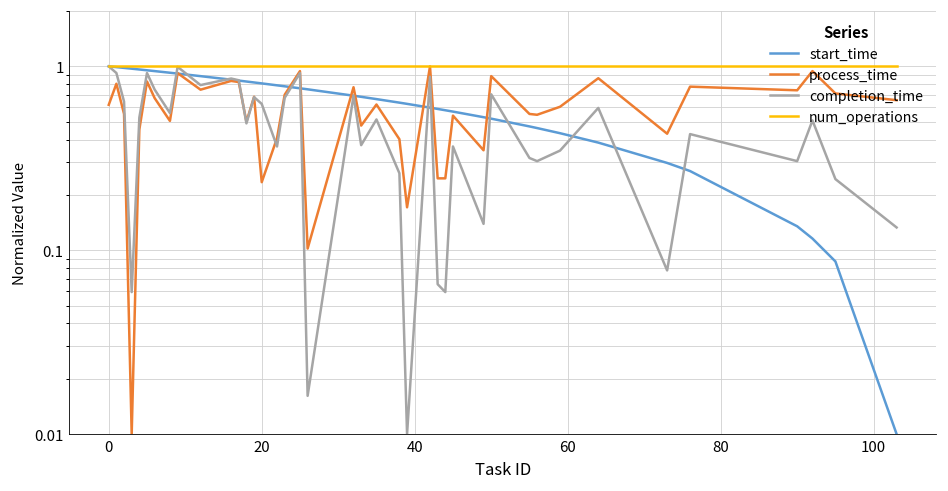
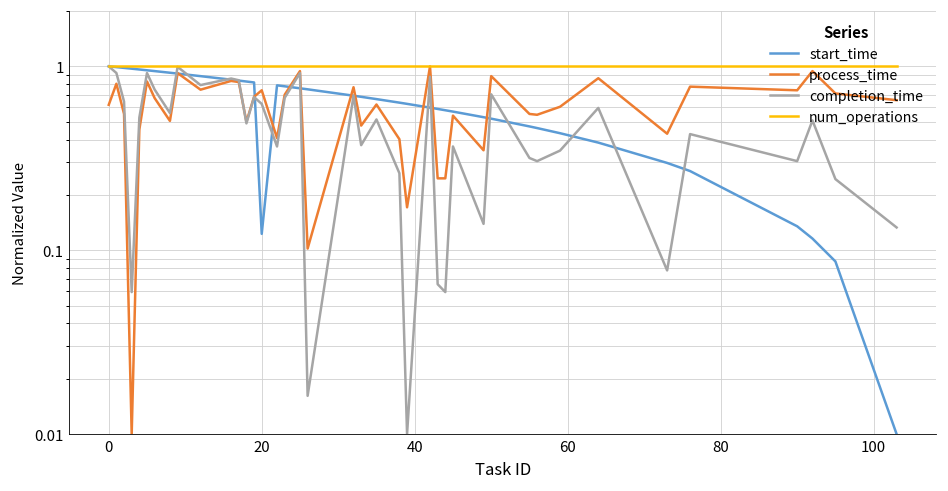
  {
    "start_time": {
-     "20": 0.8
+     "20": 0.12
    },
    "process_time": {
      "0": 0.62,
-     "20": 0.23
+     "20": 0.7
    },
    "completion_time": {
      "20": 0.62
    },
    "num_operations": {
      "20": 1.0
    }
  }
